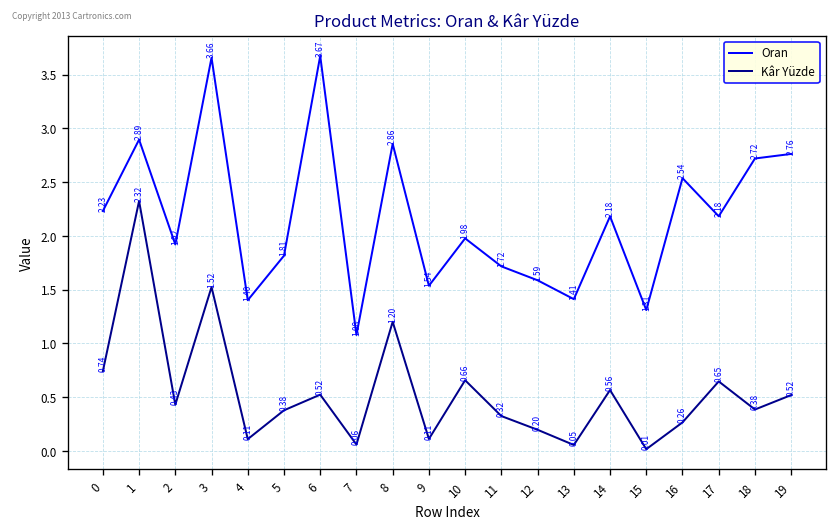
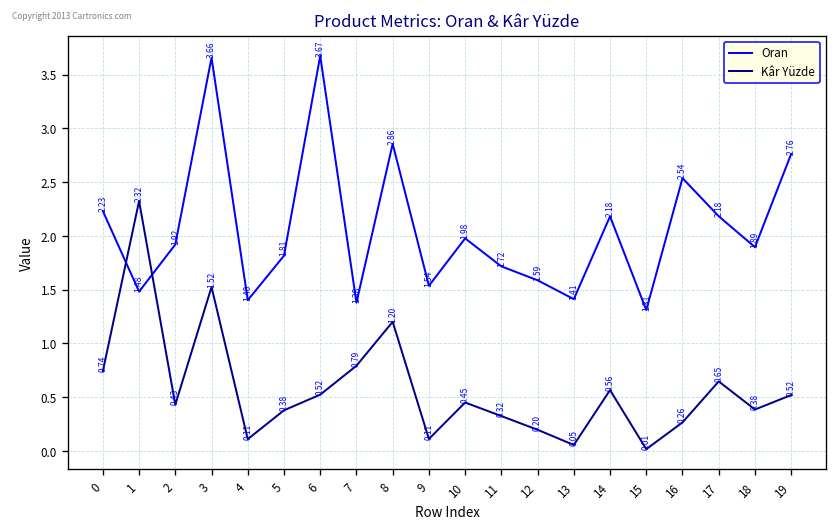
  {
    "Oran": {
      "0": 2.23,
-     "1": 2.89,
+     "1": 1.48,
      "2": 1.92,
      "3": 3.66,
      "4": 1.40,
      "5": 1.81,
      "6": 3.67,
-     "7": 1.08,
+     "7": 1.38,
      "8": 2.86,
      "9": 1.54,
      "10": 1.98,
      "11": 1.72,
      "12": 1.59,
      "13": 1.41,
      "14": 2.18,
      "15": 1.31,
      "16": 2.54,
      "17": 2.18,
-     "18": 2.72,
+     "18": 1.89,
      "19": 2.76
    },
    "Kâr Yüzde": {
      "0": 0.74,
      "1": 2.32,
      "2": 0.43,
      "3": 1.52,
      "4": 0.11,
      "5": 0.38,
      "6": 0.52,
-     "7": 0.06,
+     "7": 0.79,
      "8": 1.20,
      "9": 0.11,
-     "10": 0.66,
+     "10": 0.45,
      "11": 0.32,
      "12": 0.20,
      "13": 0.05,
      "14": 0.56,
      "15": 0.01,
      "16": 0.26,
      "17": 0.65,
      "18": 0.38,
      "19": 0.52
    }
  }
